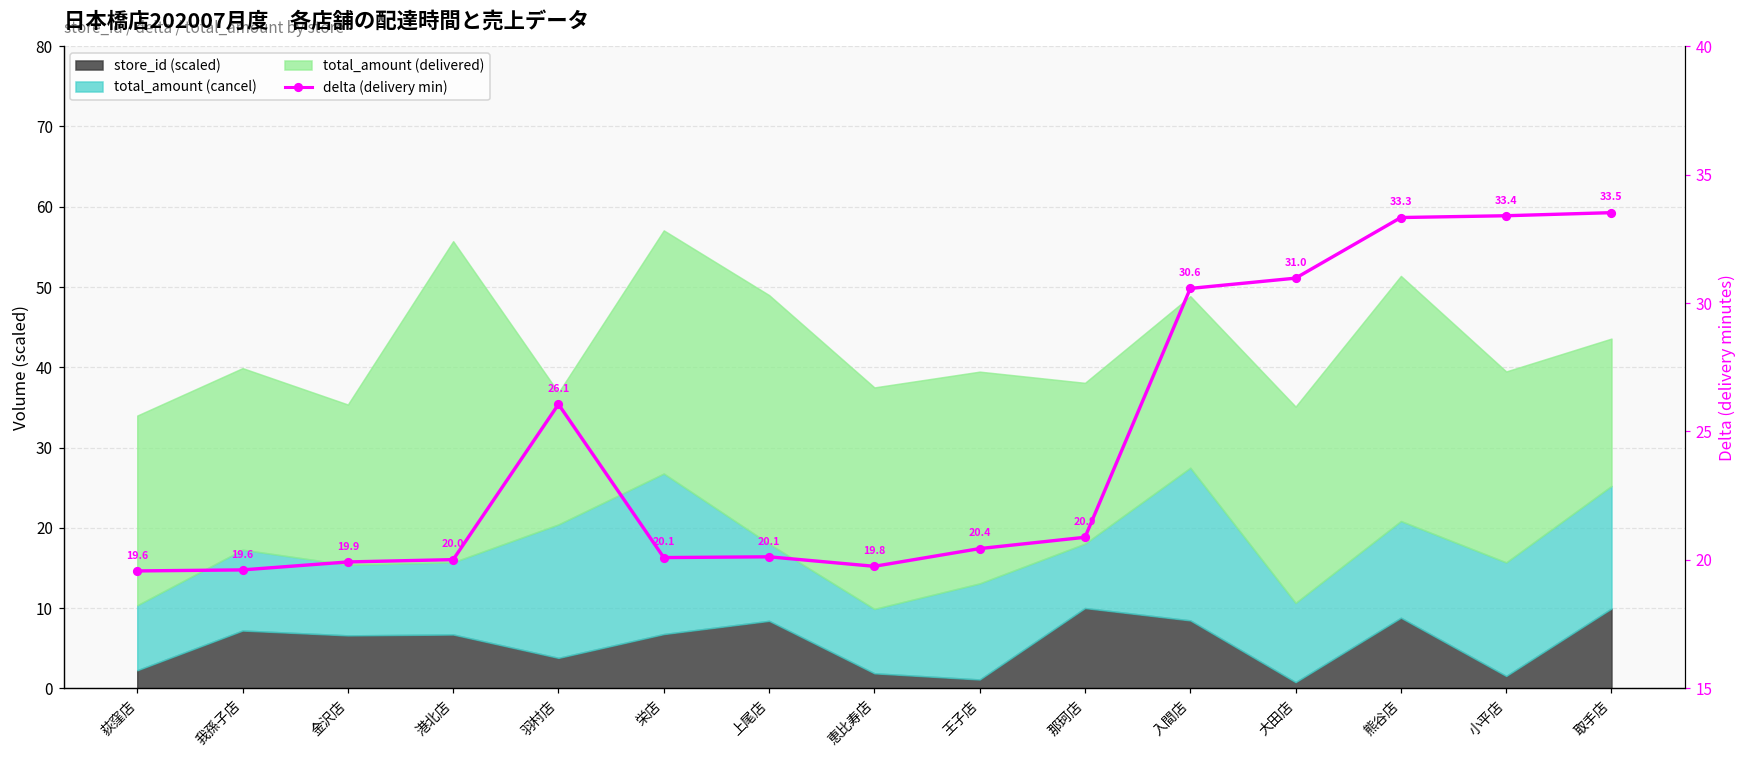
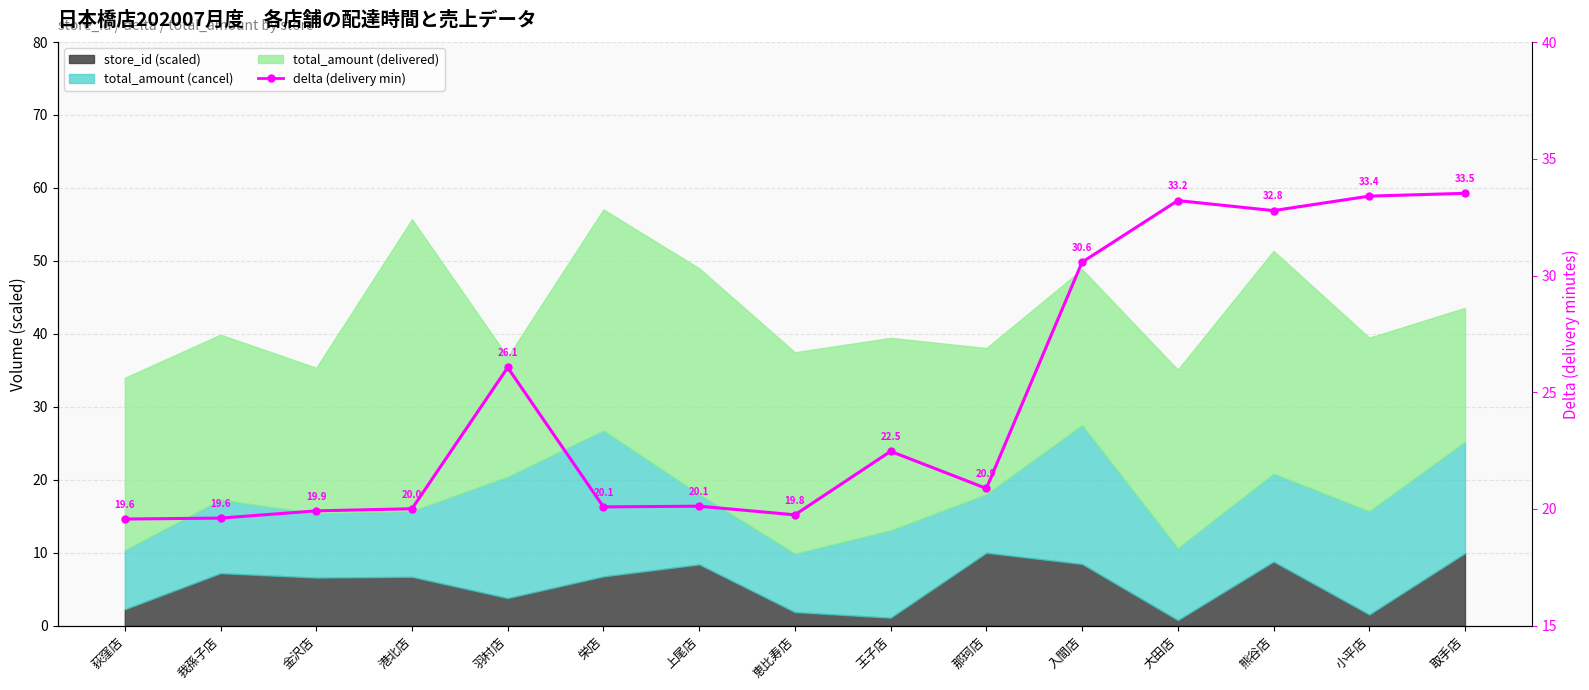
  {
    "delta (delivery min)": {
      "荻窪店": 19.6,
      "我孫子店": 19.6,
      "金沢店": 19.9,
      "港北店": 20.0,
      "羽村店": 26.1,
      "栄店": 20.1,
      "上尾店": 20.1,
      "恵比寿店": 19.8,
-     "王子店": 20.4,
+     "王子店": 22.5,
      "那珂店": 20.9,
      "入間店": 30.6,
-     "大田店": 31.0,
-     "熊谷店": 33.3,
+     "大田店": 33.2,
+     "熊谷店": 32.8,
      "小平店": 33.4,
      "取手店": 33.5
    }
  }
